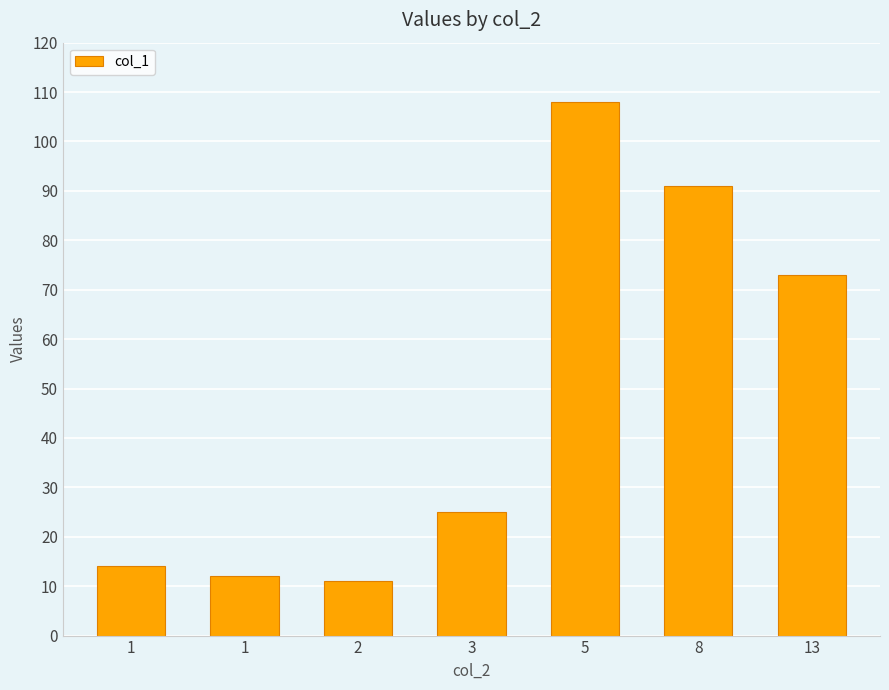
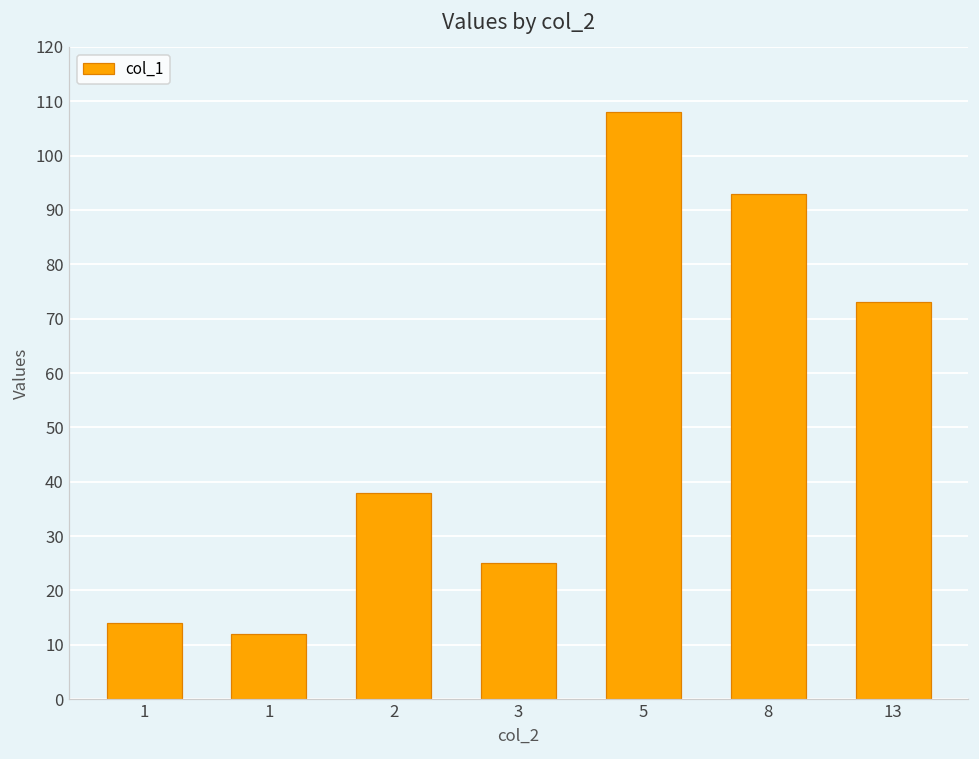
  {
-   "2": 11,
+   "2": 38,
    "3": 25,
    "5": 108,
-   "8": 91,
+   "8": 93,
    "13": 73
  }
